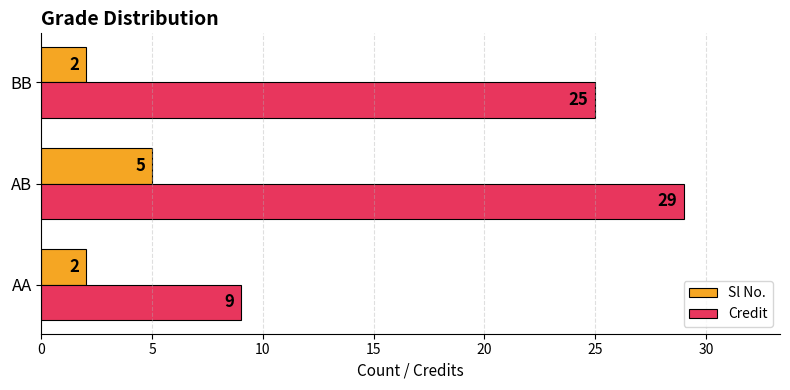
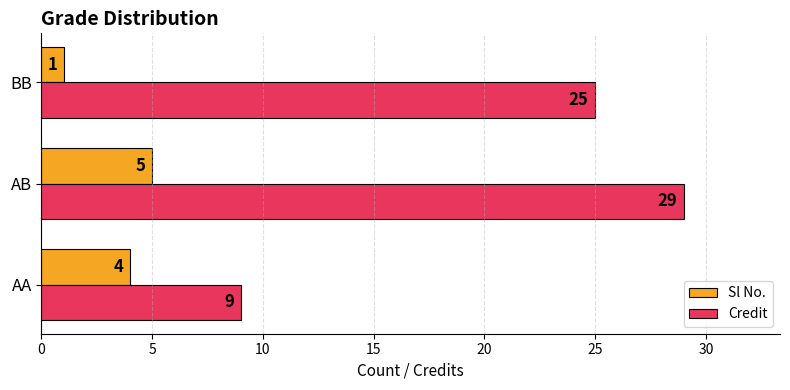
  {
    "Sl No.": {
-     "BB": 2,
+     "BB": 1,
      "AB": 5,
-     "AA": 2
+     "AA": 4
    },
    "Credit": {
      "BB": 25,
      "AB": 29,
      "AA": 9
    }
  }
